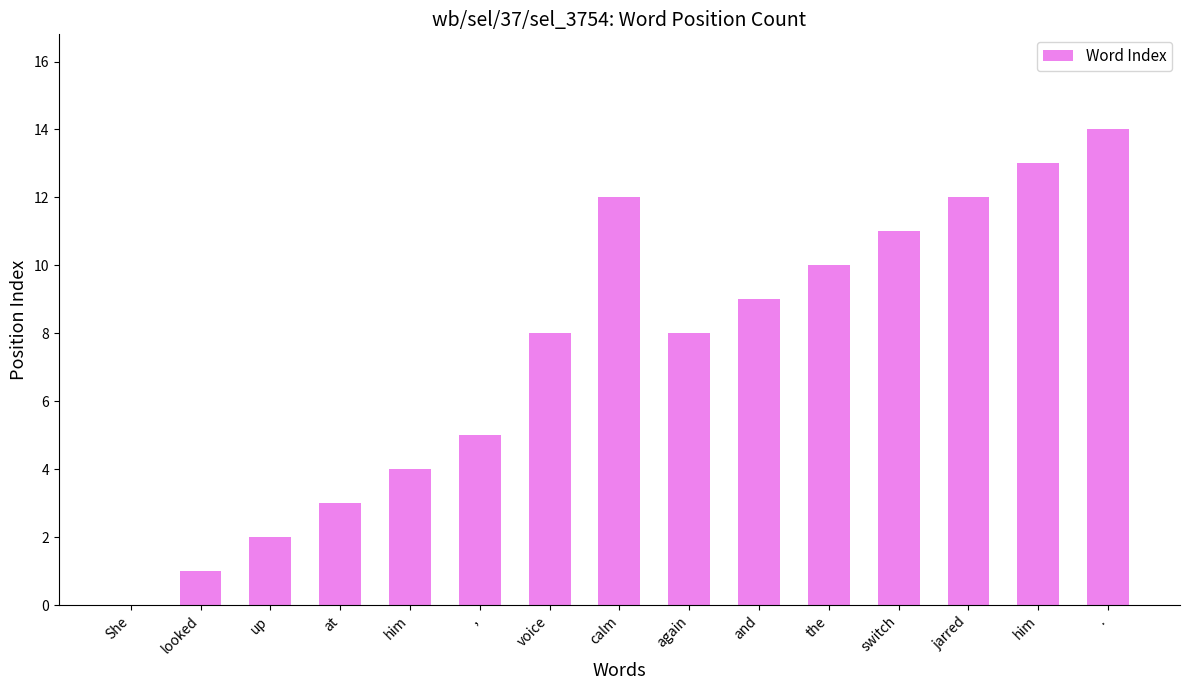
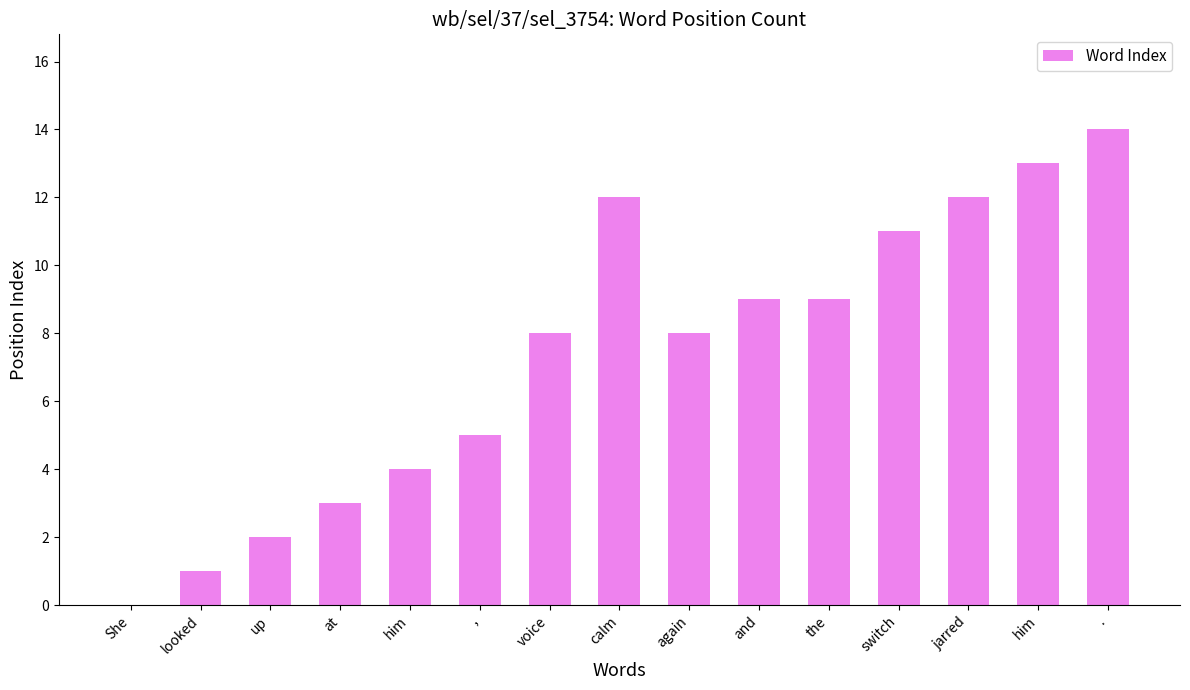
  {
    "She": 0,
    "looked": 1,
    "up": 2,
    "at": 3,
    ",": 5,
    "voice": 8,
    "calm": 12,
    "again": 8,
    "and": 9,
-   "the": 10,
+   "the": 9,
    "switch": 11,
    "jarred": 12,
    ".": 14
  }
